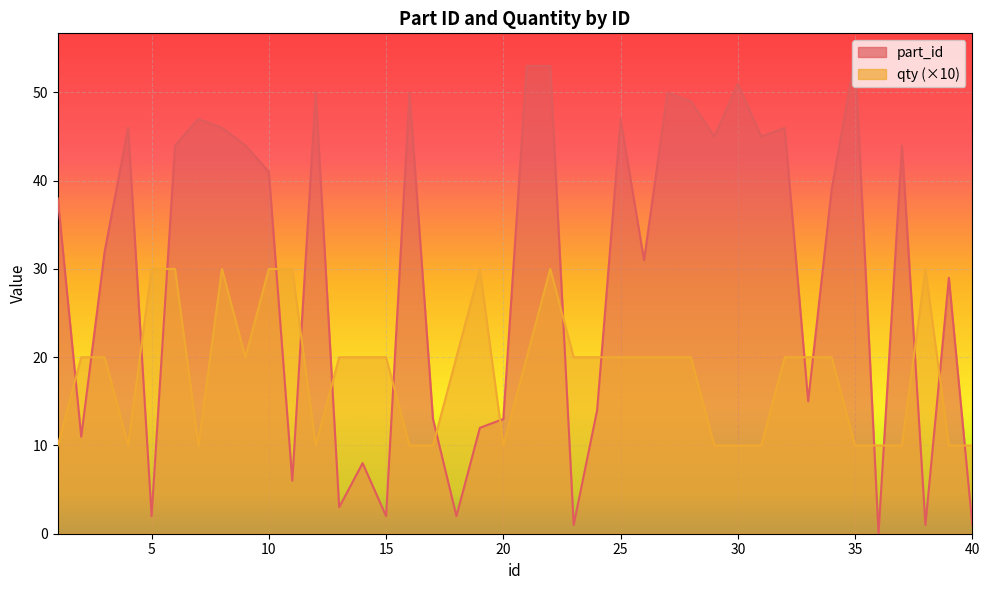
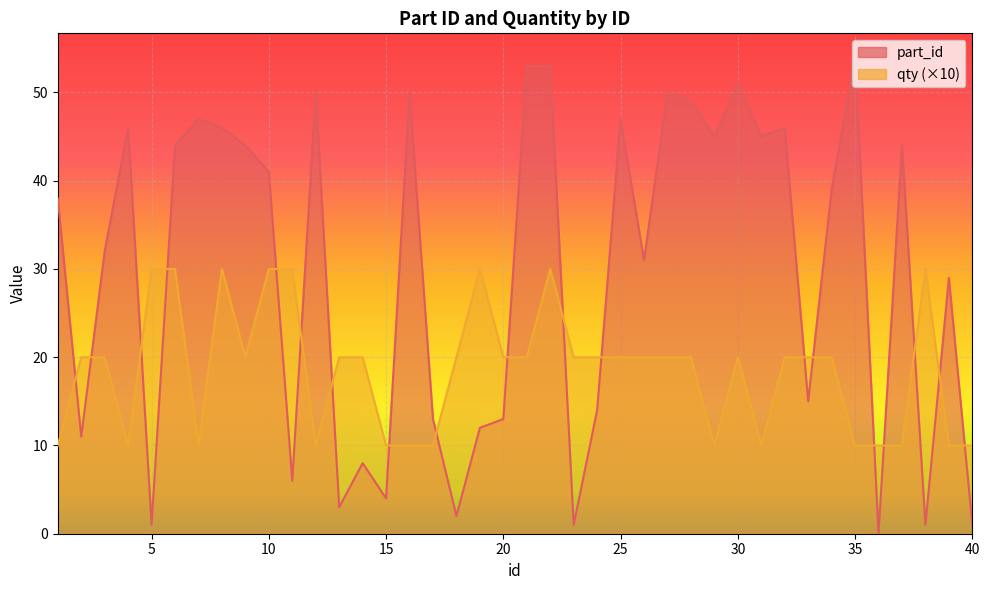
  {
    "part_id": {
-     "5": 2,
+     "5": 1,
      "10": 41,
-     "15": 2,
+     "15": 4,
      "20": 13,
      "25": 47,
      "30": 51,
      "40": 1
    },
    "qty (×10)": {
      "5": 30,
      "10": 30,
-     "15": 20,
-     "20": 10,
+     "15": 10,
+     "20": 20,
      "25": 20,
-     "30": 10,
+     "30": 20,
      "35": 10,
      "40": 10
    }
  }
